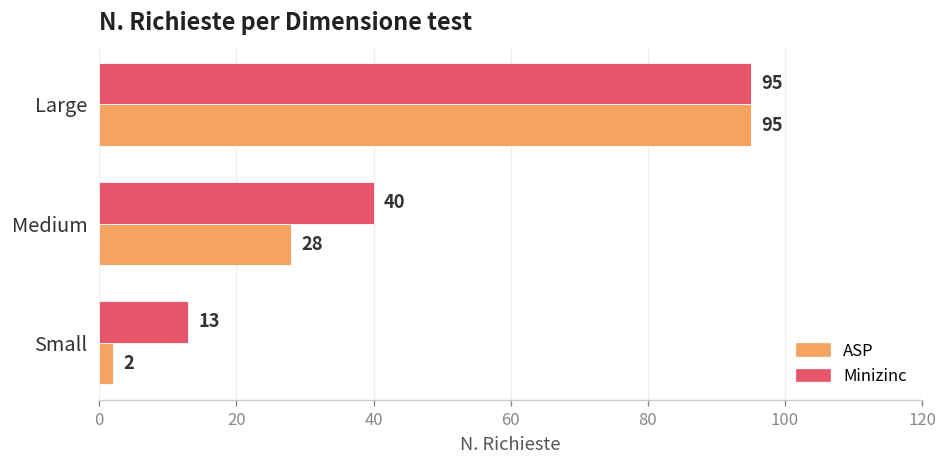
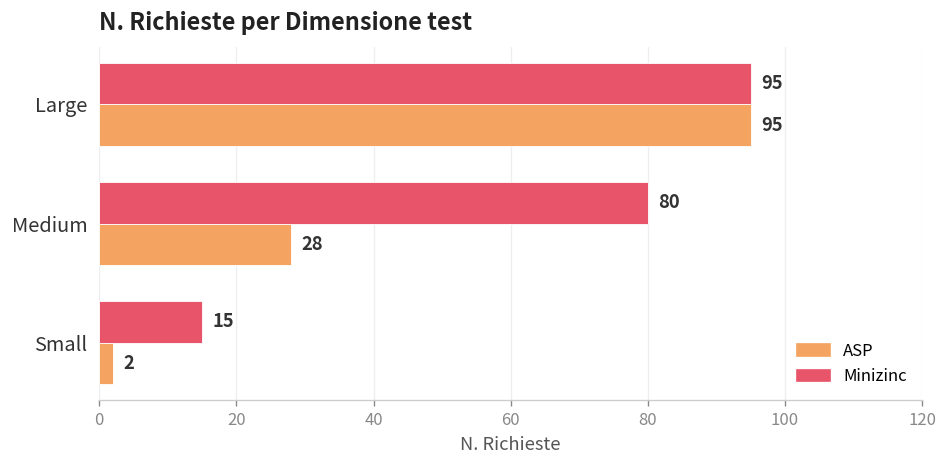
  {
    "ASP": {
      "Large": 95,
      "Medium": 28,
      "Small": 2
    },
    "Minizinc": {
      "Large": 95,
-     "Medium": 40,
-     "Small": 13
+     "Medium": 80,
+     "Small": 15
    }
  }
